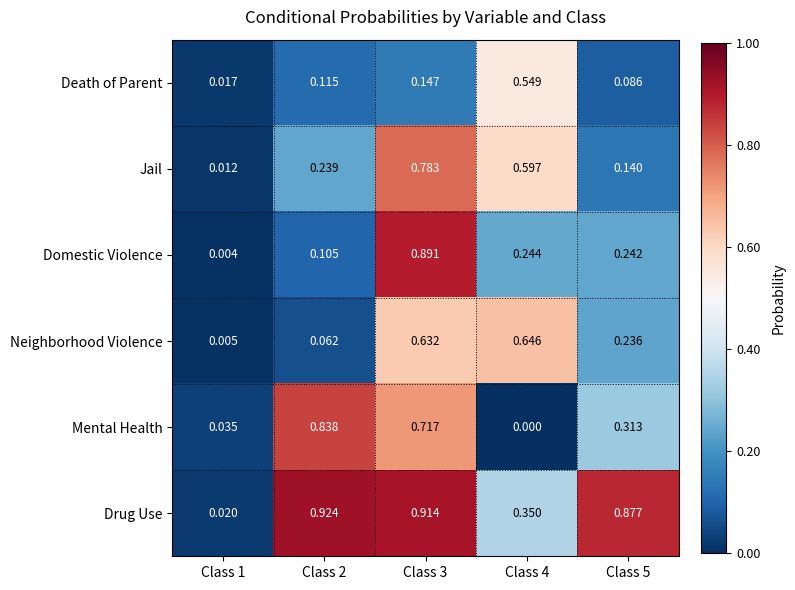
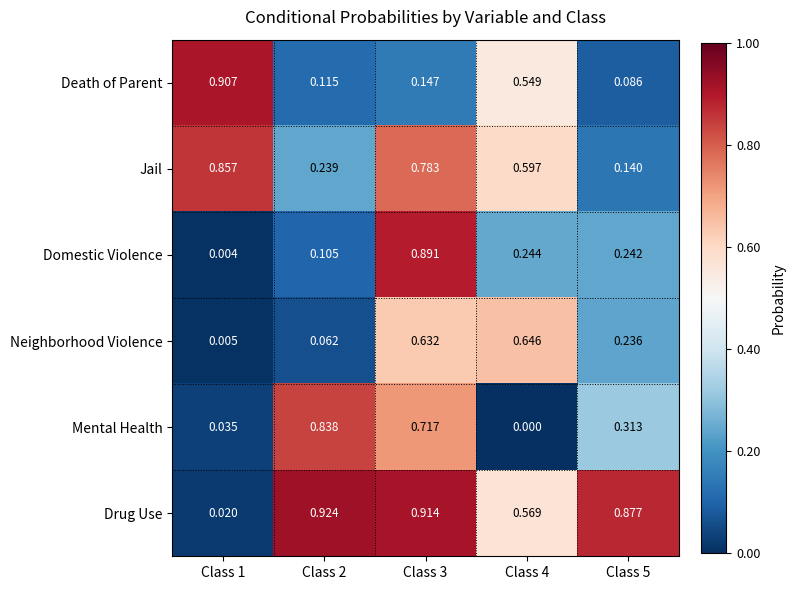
  {
    "Death of Parent": {
-     "Class 1": 0.017,
+     "Class 1": 0.907,
      "Class 2": 0.115,
      "Class 3": 0.147,
      "Class 4": 0.549,
      "Class 5": 0.086
    },
    "Jail": {
-     "Class 1": 0.012,
+     "Class 1": 0.857,
      "Class 2": 0.239,
      "Class 3": 0.783,
      "Class 4": 0.597,
      "Class 5": 0.140
    },
    "Domestic Violence": {
      "Class 1": 0.004,
      "Class 2": 0.105,
      "Class 3": 0.891,
      "Class 4": 0.244,
      "Class 5": 0.242
    },
    "Neighborhood Violence": {
      "Class 1": 0.005,
      "Class 2": 0.062,
      "Class 3": 0.632,
      "Class 4": 0.646,
      "Class 5": 0.236
    },
    "Mental Health": {
      "Class 1": 0.035,
      "Class 2": 0.838,
      "Class 3": 0.717,
      "Class 4": 0.000,
      "Class 5": 0.313
    },
    "Drug Use": {
      "Class 1": 0.020,
      "Class 2": 0.924,
      "Class 3": 0.914,
-     "Class 4": 0.350,
+     "Class 4": 0.569,
      "Class 5": 0.877
    }
  }
